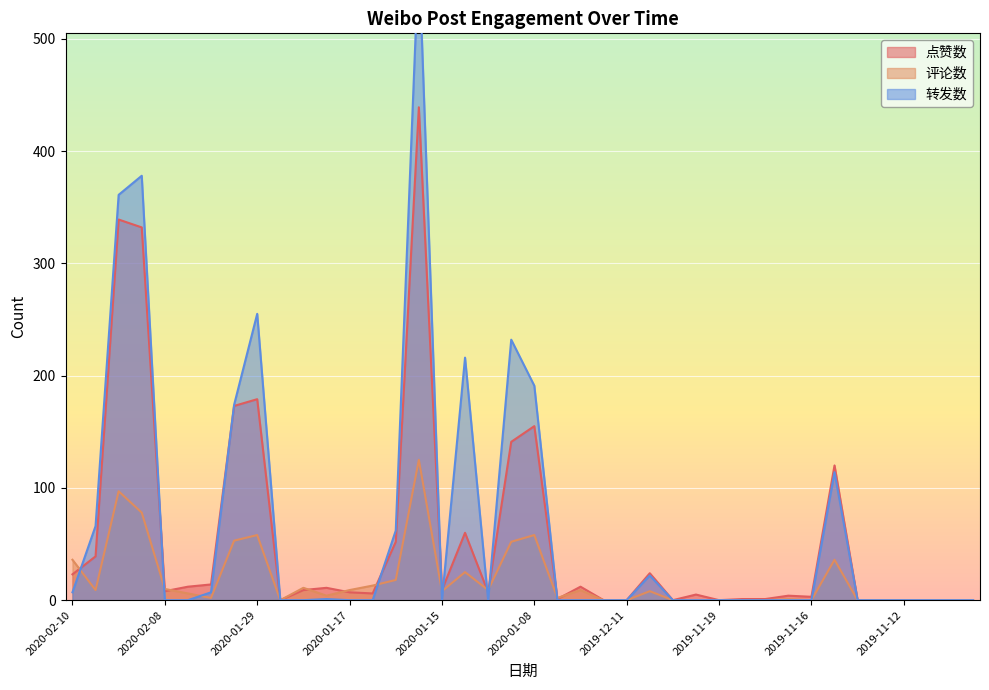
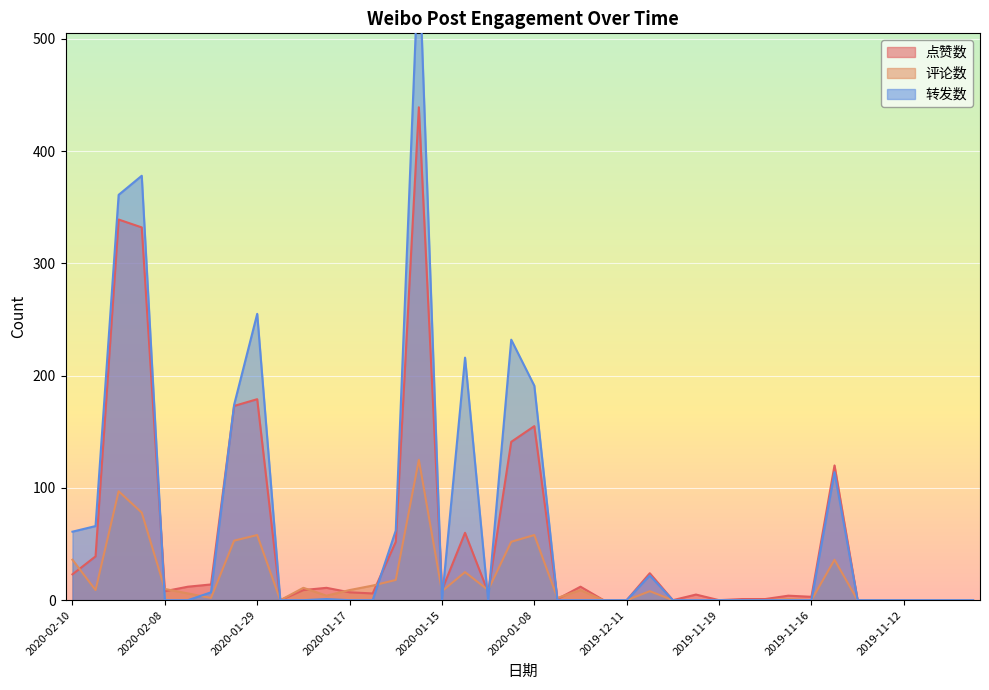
  {
    "转发数": {
-     "2020-02-10": 7,
+     "2020-02-10": 61,
      "2020-01-29": 255,
      "2020-01-15": 0
    }
  }
